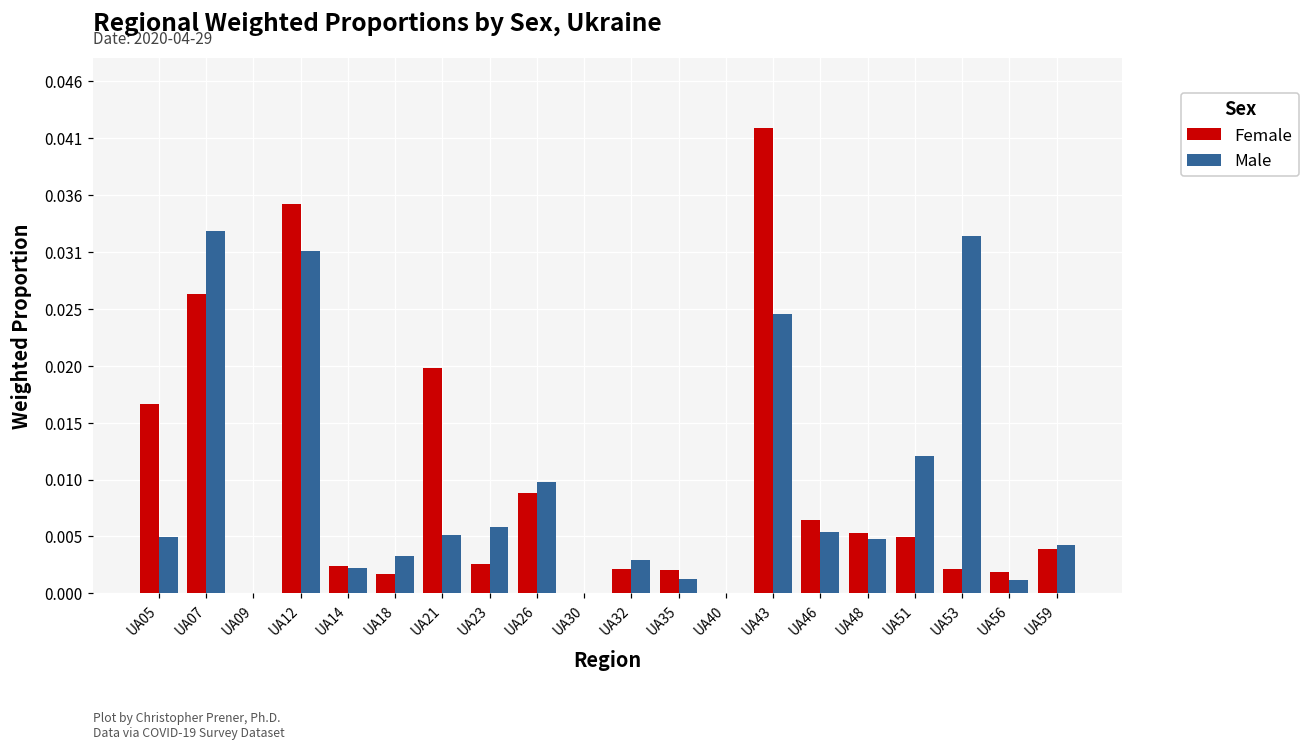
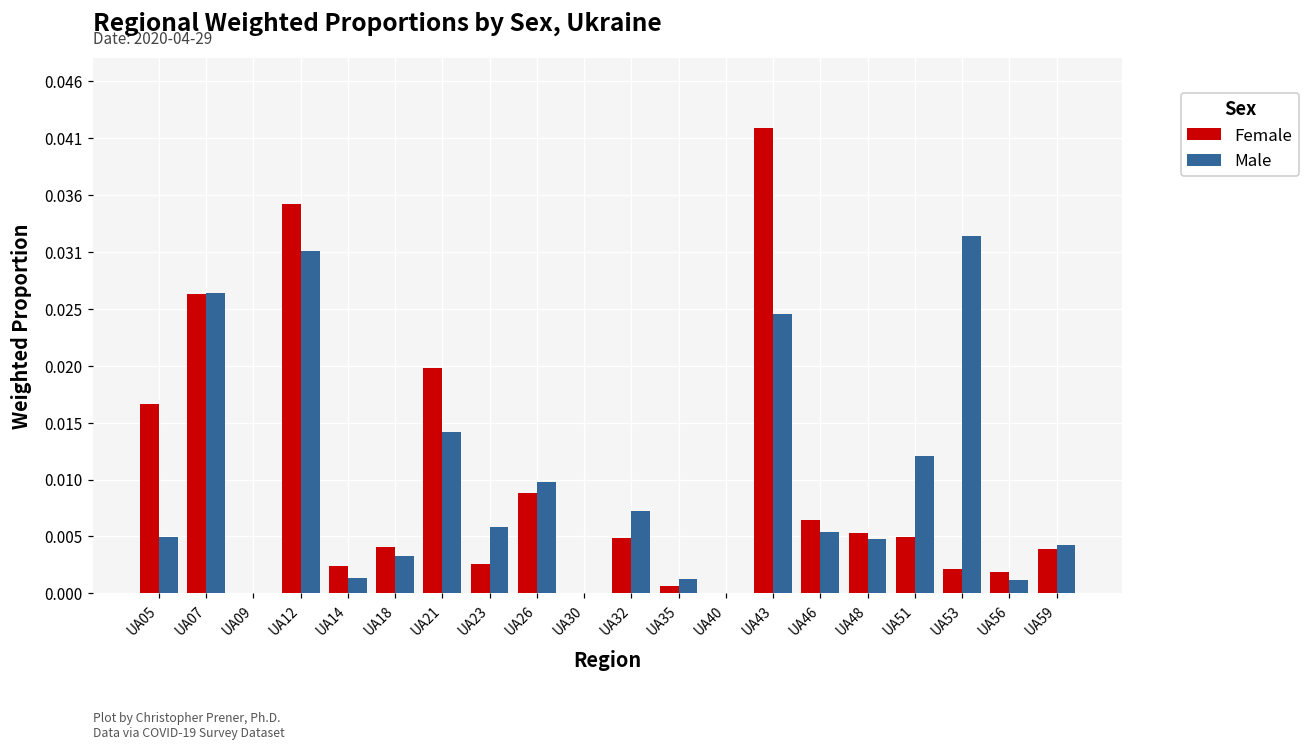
  {
    "Female": {
      "UA05": 0.0170,
      "UA07": 0.0268,
      "UA09": 0.0000,
      "UA12": 0.0348,
      "UA14": 0.0025,
-     "UA18": 0.0017,
+     "UA18": 0.0042,
      "UA21": 0.0201,
      "UA23": 0.0027,
      "UA26": 0.0089,
      "UA30": 0.0000,
-     "UA32": 0.0022,
-     "UA35": 0.0021,
+     "UA32": 0.0049,
+     "UA35": 0.0007,
      "UA40": 0.0000,
      "UA43": 0.0417,
      "UA46": 0.0066,
      "UA48": 0.0054,
      "UA51": 0.0050,
      "UA53": 0.0022,
      "UA56": 0.0019,
      "UA59": 0.0040
    },
    "Male": {
      "UA05": 0.0050,
-     "UA07": 0.0325,
+     "UA07": 0.0268,
      "UA09": 0.0000,
      "UA12": 0.0307,
-     "UA14": 0.0023,
+     "UA14": 0.0013,
      "UA18": 0.0034,
-     "UA21": 0.0052,
+     "UA21": 0.0144,
      "UA23": 0.0060,
      "UA26": 0.0100,
      "UA30": 0.0000,
-     "UA32": 0.0029,
+     "UA32": 0.0073,
      "UA35": 0.0013,
      "UA40": 0.0000,
      "UA43": 0.0250,
      "UA46": 0.0055,
      "UA48": 0.0048,
      "UA51": 0.0123,
      "UA53": 0.0320,
      "UA56": 0.0012,
      "UA59": 0.0044
    }
  }
